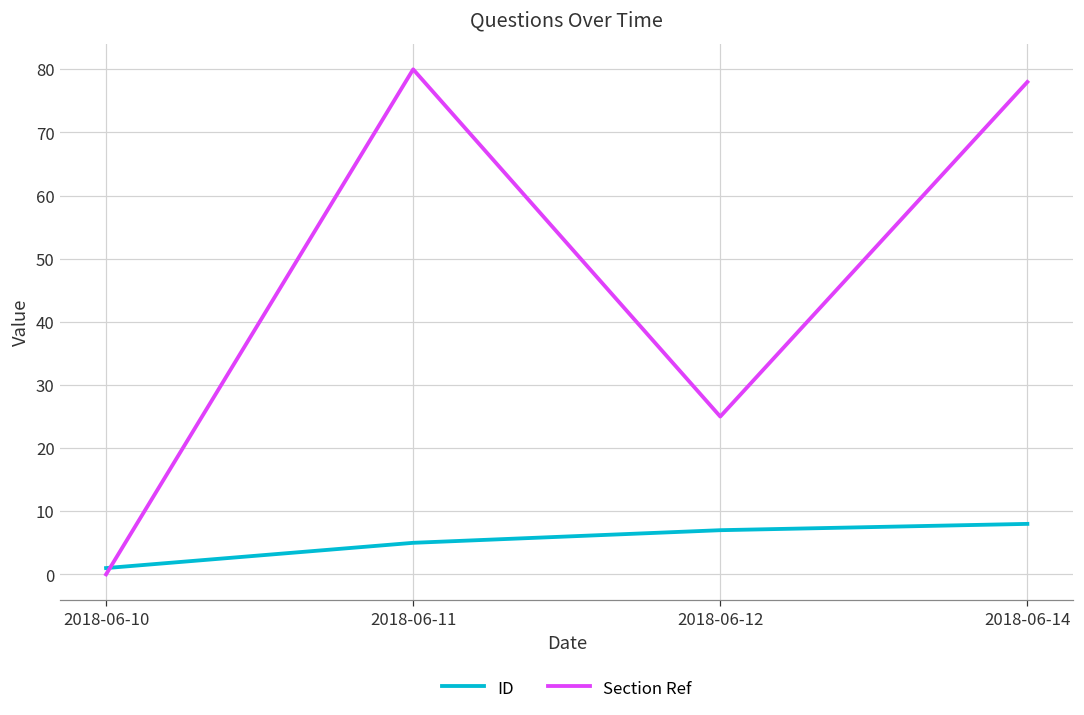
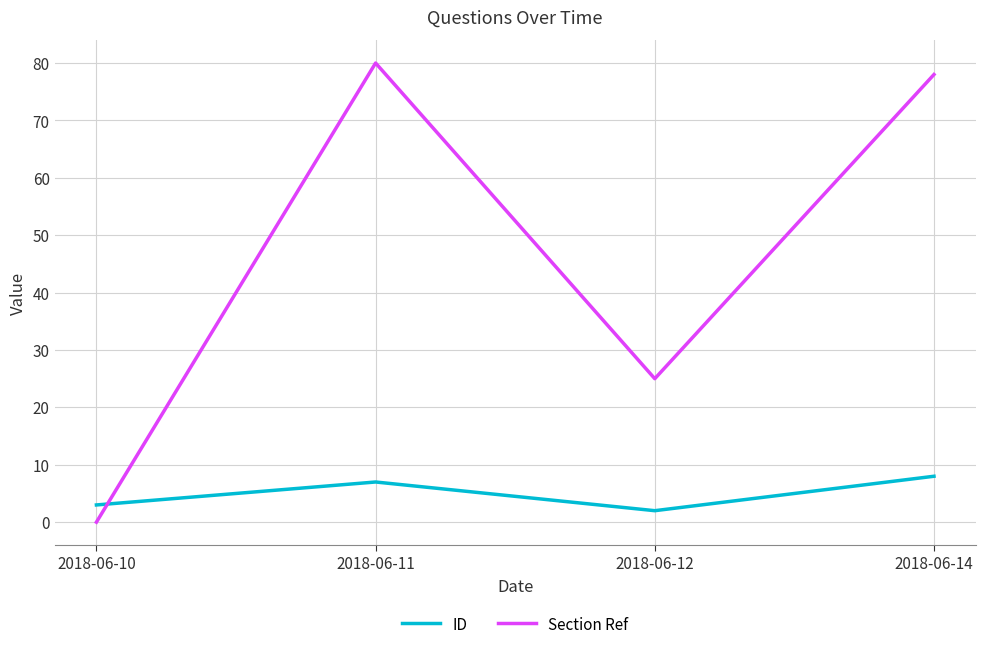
  {
    "ID": {
-     "2018-06-10": 1,
-     "2018-06-11": 5,
-     "2018-06-12": 7,
+     "2018-06-10": 3,
+     "2018-06-11": 7,
+     "2018-06-12": 2,
      "2018-06-14": 8
    },
    "Section Ref": {
      "2018-06-10": 0,
      "2018-06-11": 80,
      "2018-06-12": 25,
      "2018-06-14": 78
    }
  }
